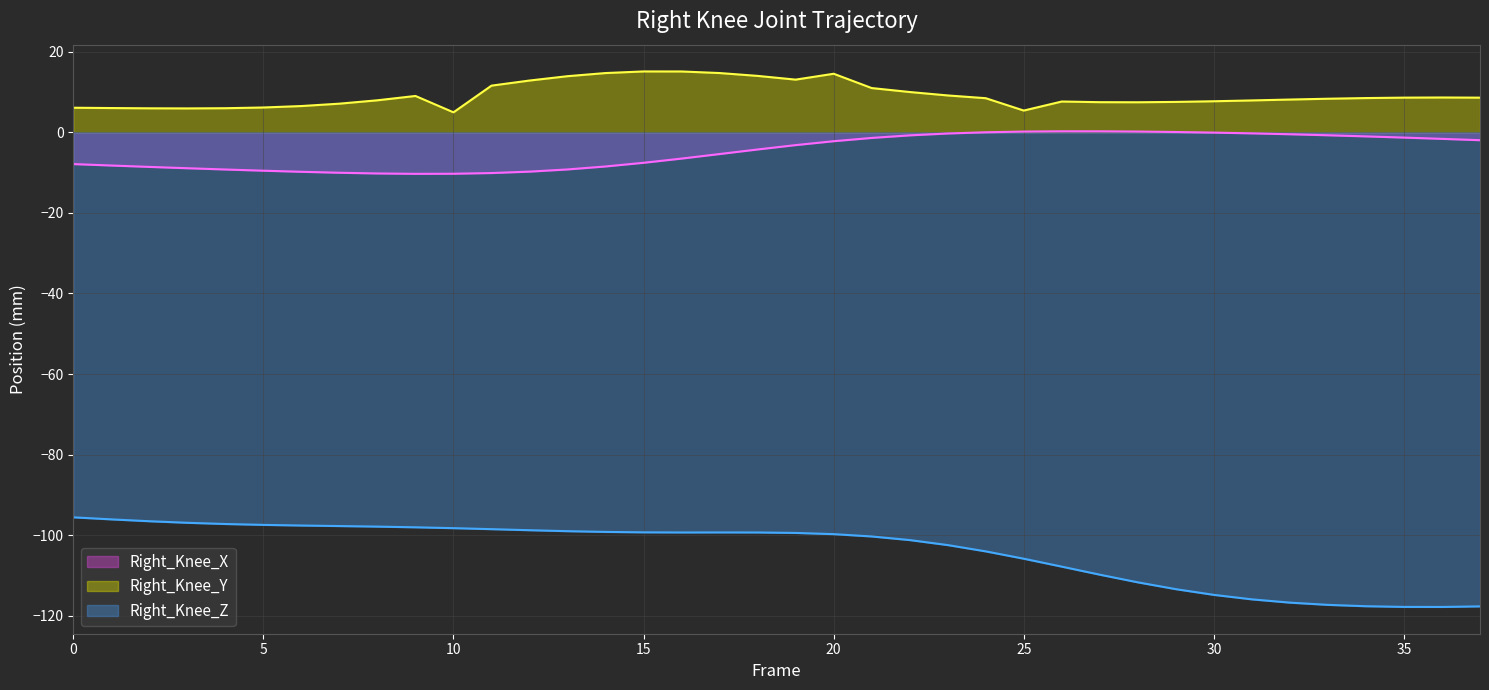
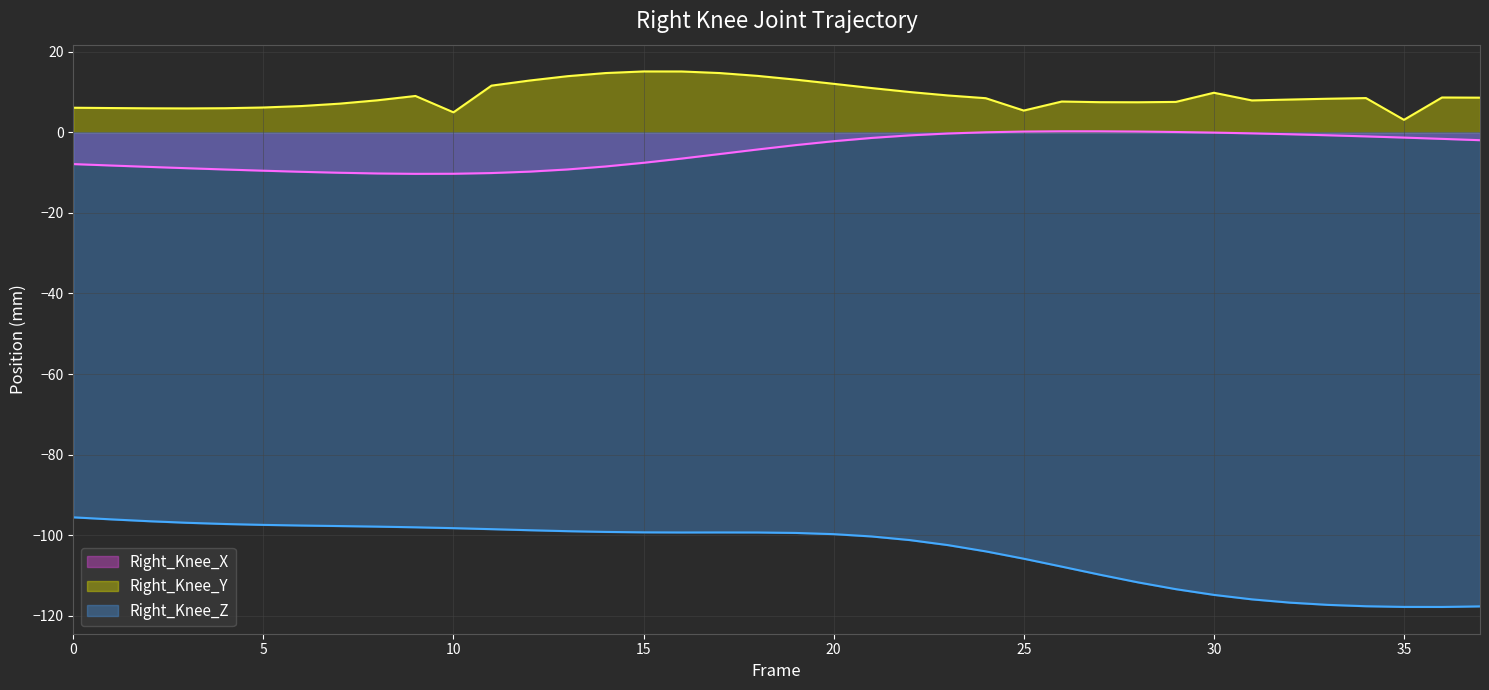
  {
    "Right_Knee_Y": {
      "0": 6,
      "5": 6,
      "10": 5,
      "15": 15,
-     "20": 14,
+     "20": 12,
      "25": 5,
-     "30": 8,
-     "35": 9
+     "30": 10,
+     "35": 3
    }
  }
